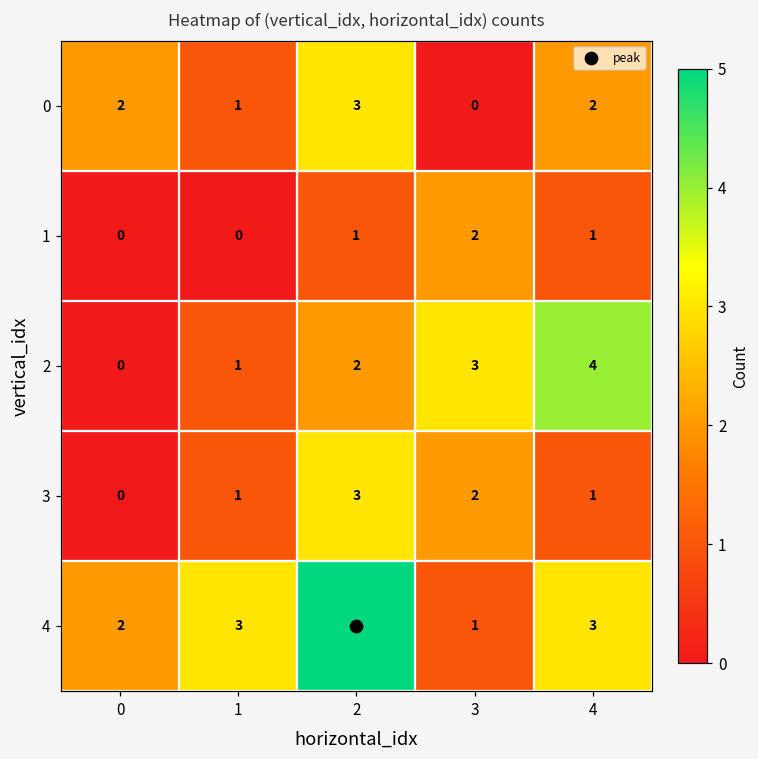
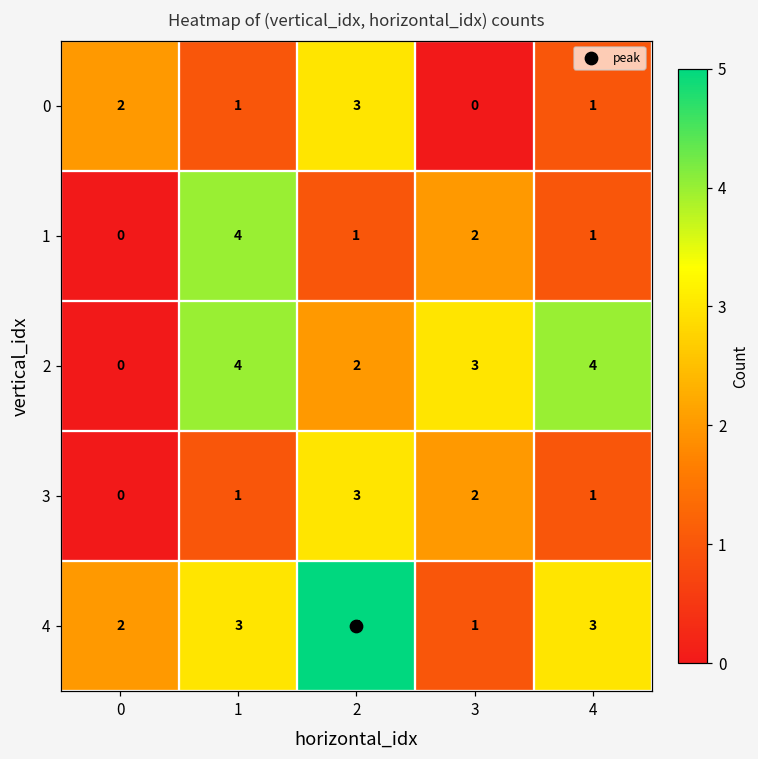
  {
    "0": {
      "0": 2,
      "1": 1,
      "2": 3,
      "3": 0,
-     "4": 2
+     "4": 1
    },
    "1": {
      "0": 0,
-     "1": 0,
+     "1": 4,
      "2": 1,
      "3": 2,
      "4": 1
    },
    "2": {
      "0": 0,
-     "1": 1,
+     "1": 4,
      "2": 2,
      "3": 3,
      "4": 4
    },
    "3": {
      "0": 0,
      "1": 1,
      "2": 3,
      "3": 2,
      "4": 1
    },
    "4": {
      "0": 2,
      "1": 3,
      "3": 1,
      "4": 3
    }
  }
